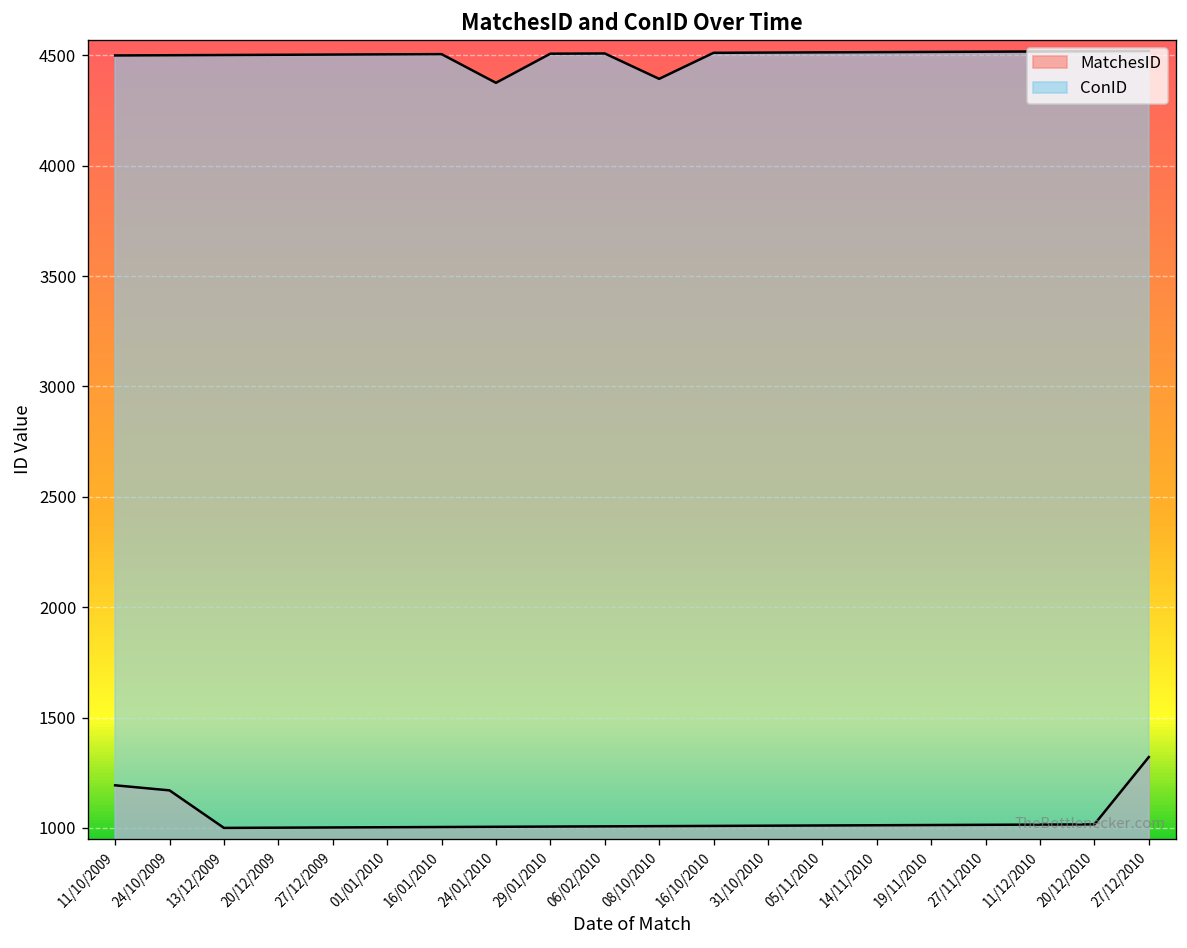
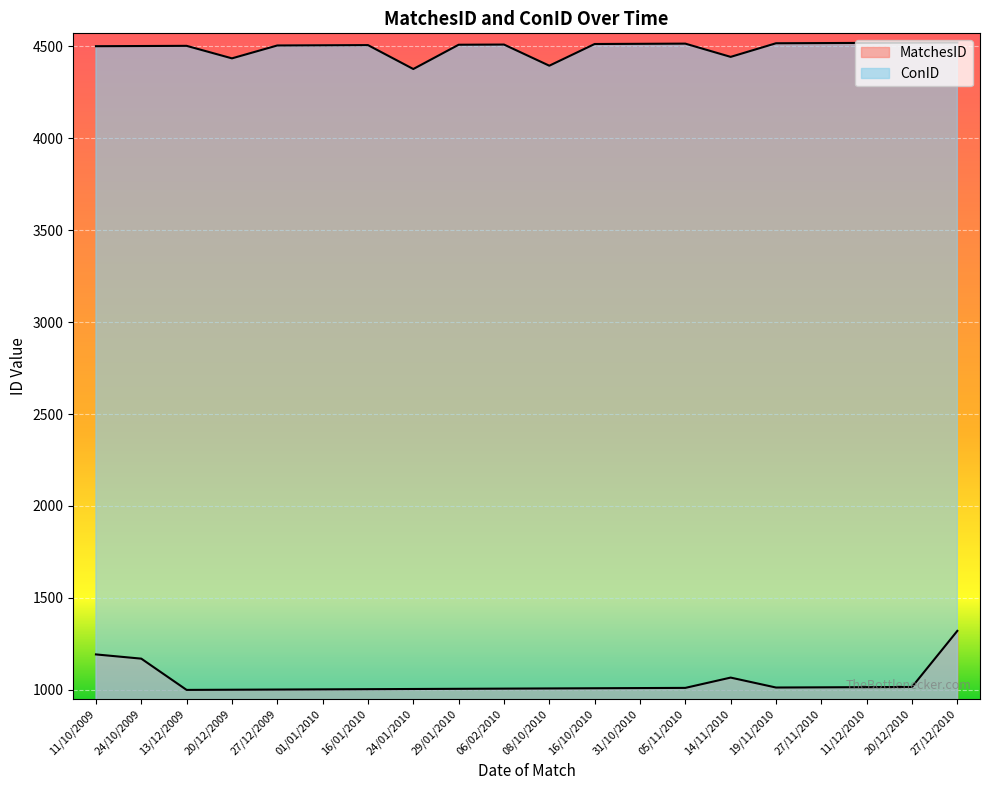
  {
    "MatchesID": {
      "11/10/2009": 1190,
      "24/10/2009": 1170,
      "13/12/2009": 1000,
      "20/12/2009": 1000,
      "27/12/2009": 1000,
      "01/01/2010": 1000,
      "16/01/2010": 1000,
      "24/01/2010": 1010,
      "29/01/2010": 1010,
      "06/02/2010": 1010,
      "08/10/2010": 1010,
      "16/10/2010": 1010,
      "31/10/2010": 1010,
      "05/11/2010": 1010,
-     "14/11/2010": 1010,
+     "14/11/2010": 1070,
      "19/11/2010": 1010,
      "27/11/2010": 1010,
      "11/12/2010": 1020,
      "20/12/2010": 1020,
      "27/12/2010": 1320
    },
    "ConID": {
      "11/10/2009": 4500,
      "24/10/2009": 4500,
      "13/12/2009": 4500,
-     "20/12/2009": 4500,
+     "20/12/2009": 4430,
      "27/12/2009": 4500,
      "01/01/2010": 4510,
      "16/01/2010": 4510,
      "24/01/2010": 4380,
      "29/01/2010": 4510,
      "06/02/2010": 4510,
      "08/10/2010": 4390,
      "16/10/2010": 4510,
      "31/10/2010": 4510,
      "05/11/2010": 4510,
-     "14/11/2010": 4520,
+     "14/11/2010": 4440,
      "19/11/2010": 4520,
      "27/11/2010": 4520
    }
  }
